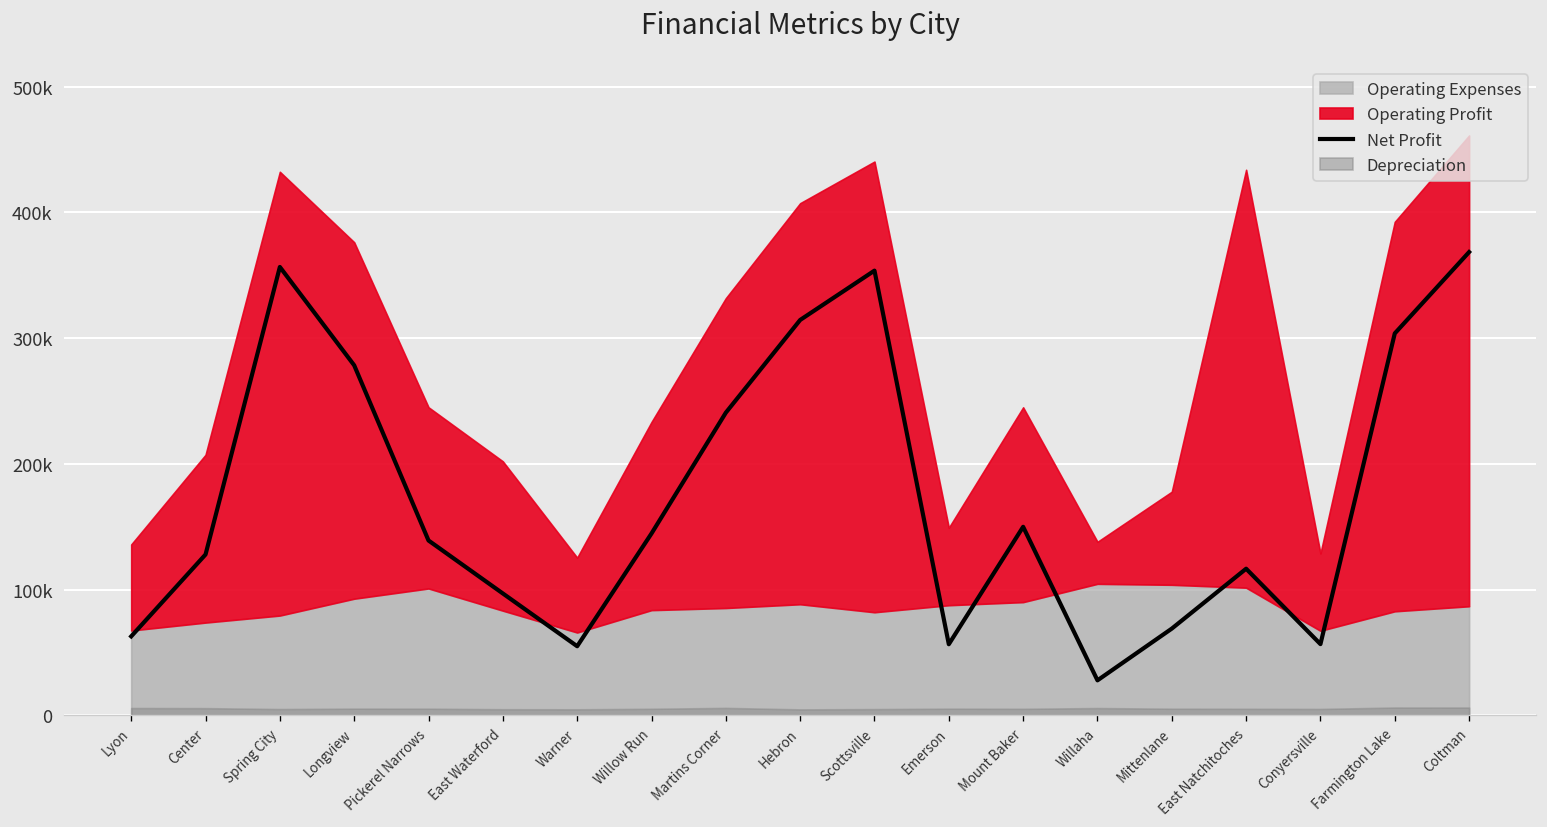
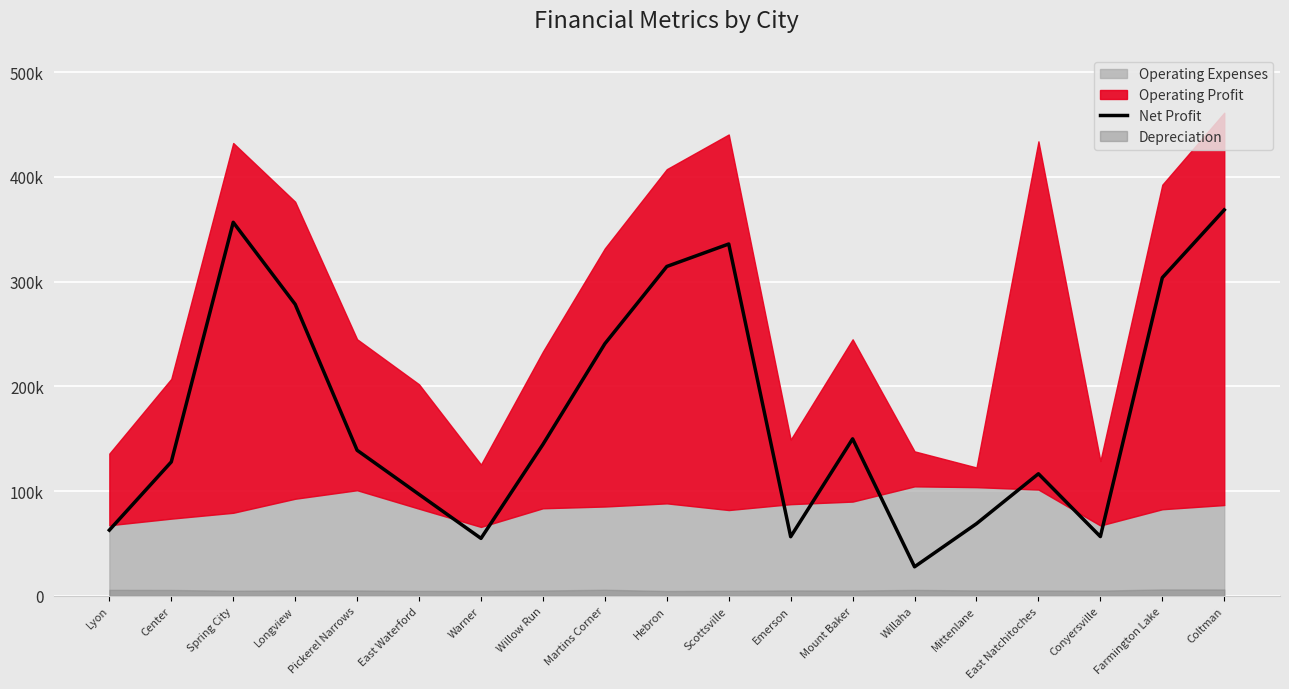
  {
    "Net Profit": {
      "Lyon": 63000,
      "Center": 128000,
      "Spring City": 357000,
      "Longview": 278000,
      "Pickerel Narrows": 139000,
      "East Waterford": 97000,
      "Warner": 55000,
      "Willow Run": 145000,
      "Martins Corner": 241000,
      "Hebron": 314000,
-     "Scottsville": 354000,
+     "Scottsville": 336000,
      "Emerson": 56000,
      "Mount Baker": 150000,
      "Willaha": 28000,
      "Mittenlane": 69000,
      "East Natchitoches": 117000,
      "Conyersville": 57000,
      "Farmington Lake": 304000,
      "Coltman": 368000
    },
    "Operating Profit": {
      "Lyon": 68000,
      "Center": 133000,
      "Spring City": 353000,
      "Longview": 284000,
      "Pickerel Narrows": 144000,
      "East Waterford": 119000,
      "Warner": 60000,
      "Willow Run": 150000,
      "Martins Corner": 246000,
      "Hebron": 319000,
      "Scottsville": 359000,
      "Emerson": 62000,
      "Mount Baker": 155000,
      "Willaha": 33000,
-     "Mittenlane": 74000,
+     "Mittenlane": 19000,
      "East Natchitoches": 332000,
      "Conyersville": 62000,
      "Farmington Lake": 310000
    }
  }
